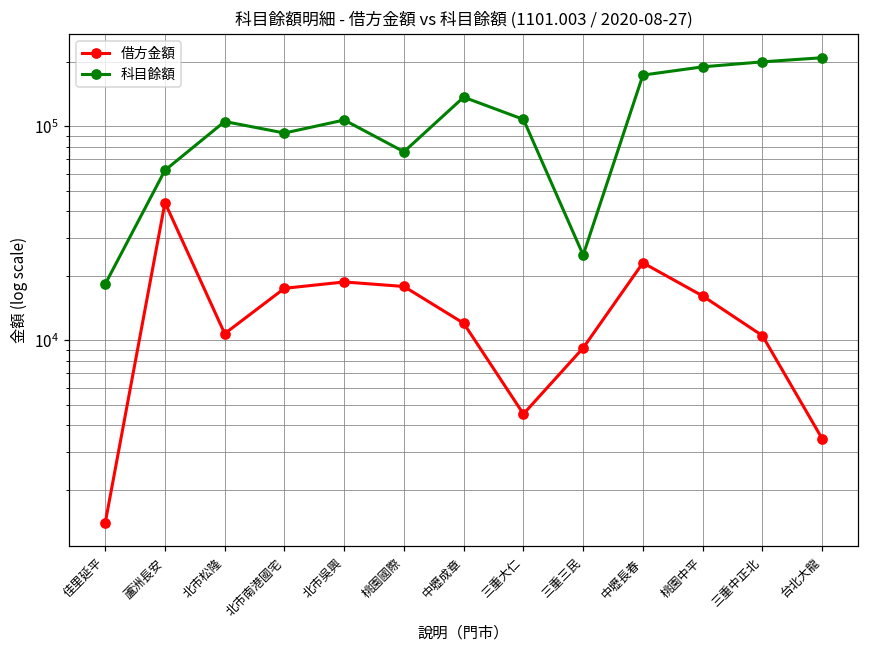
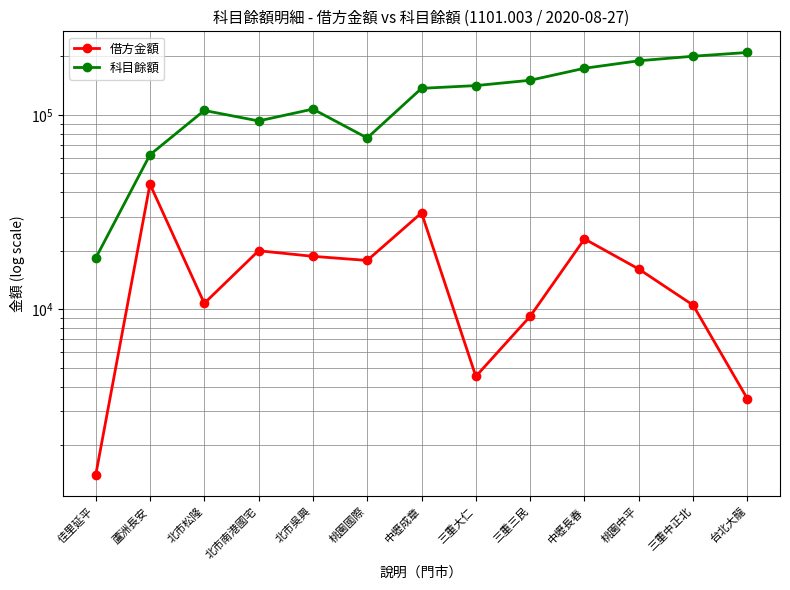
  {
    "借方金額": {
      "佳里延平": 1400,
      "蘆洲長安": 44000,
      "北市松隆": 11000,
-     "北市南港國宅": 17000,
+     "北市南港國宅": 20000,
      "北市吳興": 19000,
      "桃園國際": 18000,
-     "中壢成章": 12000,
+     "中壢成章": 31000,
      "三重大仁": 4500,
      "三重三民": 9000,
      "中壢長春": 23000,
      "桃園中平": 16000,
      "三重中正北": 11000,
      "台北大龍": 3500
    },
    "科目餘額": {
      "佳里延平": 18000,
      "蘆洲長安": 62000,
      "北市松隆": 110000,
      "北市南港國宅": 90000,
      "北市吳興": 110000,
      "桃園國際": 76000,
      "中壢成章": 140000,
-     "三重大仁": 110000,
-     "三重三民": 25000,
+     "三重大仁": 140000,
+     "三重三民": 150000,
      "中壢長春": 170000,
      "桃園中平": 190000,
      "三重中正北": 200000,
      "台北大龍": 210000
    }
  }
